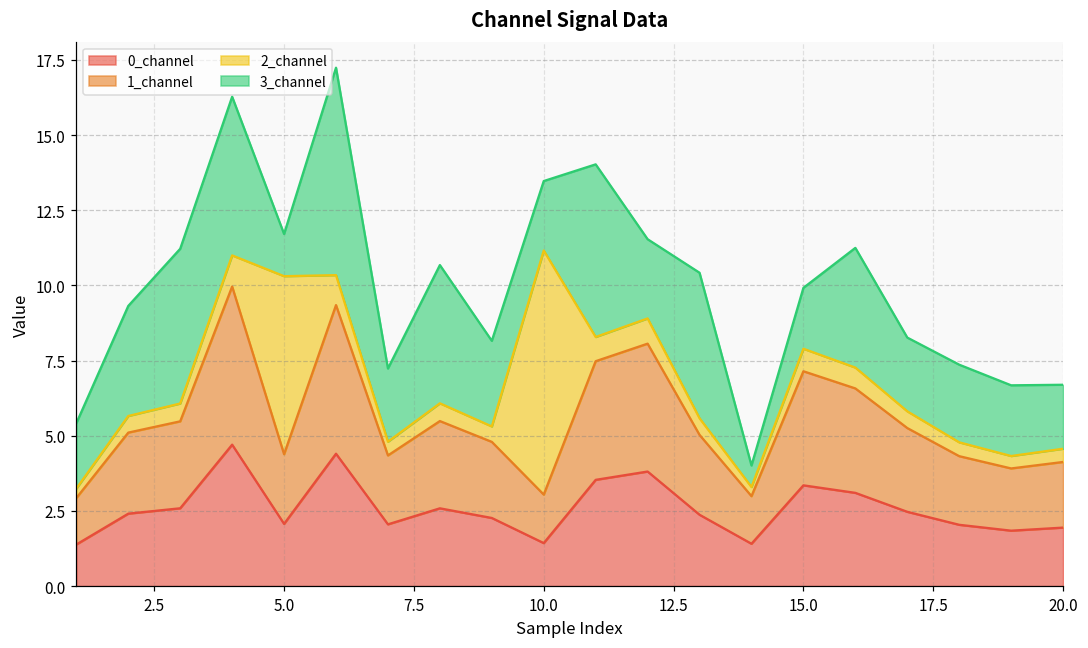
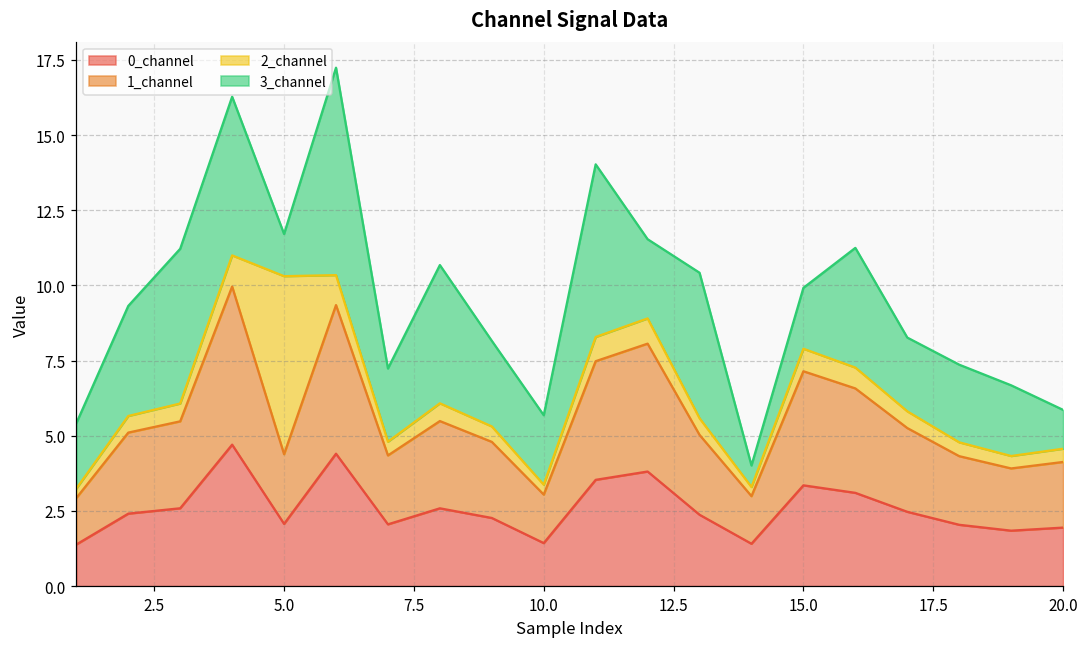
  {
    "2_channel": {
      "5.0": 5.9,
-     "10.0": 8.1,
+     "10.0": 0.3,
      "15.0": 0.7,
      "20.0": 0.4
    },
    "3_channel": {
      "5.0": 1.4,
      "10.0": 2.3,
      "15.0": 2.0,
-     "20.0": 2.1
+     "20.0": 1.3
    }
  }
